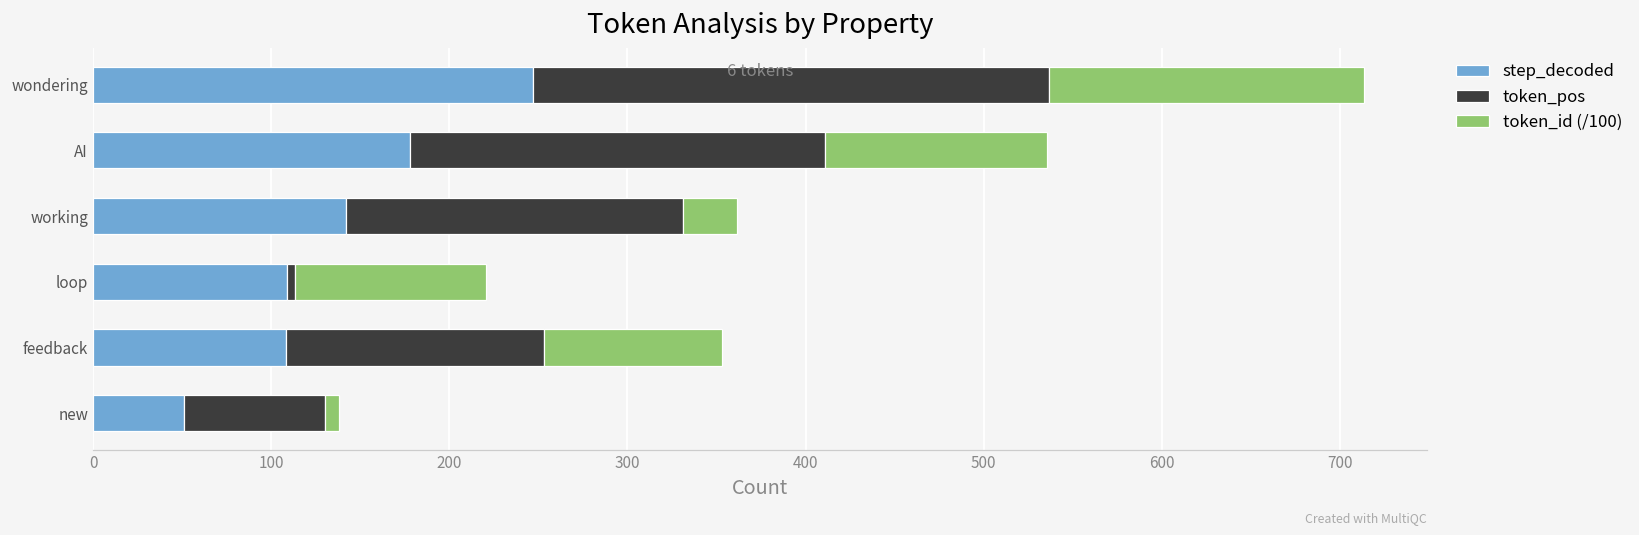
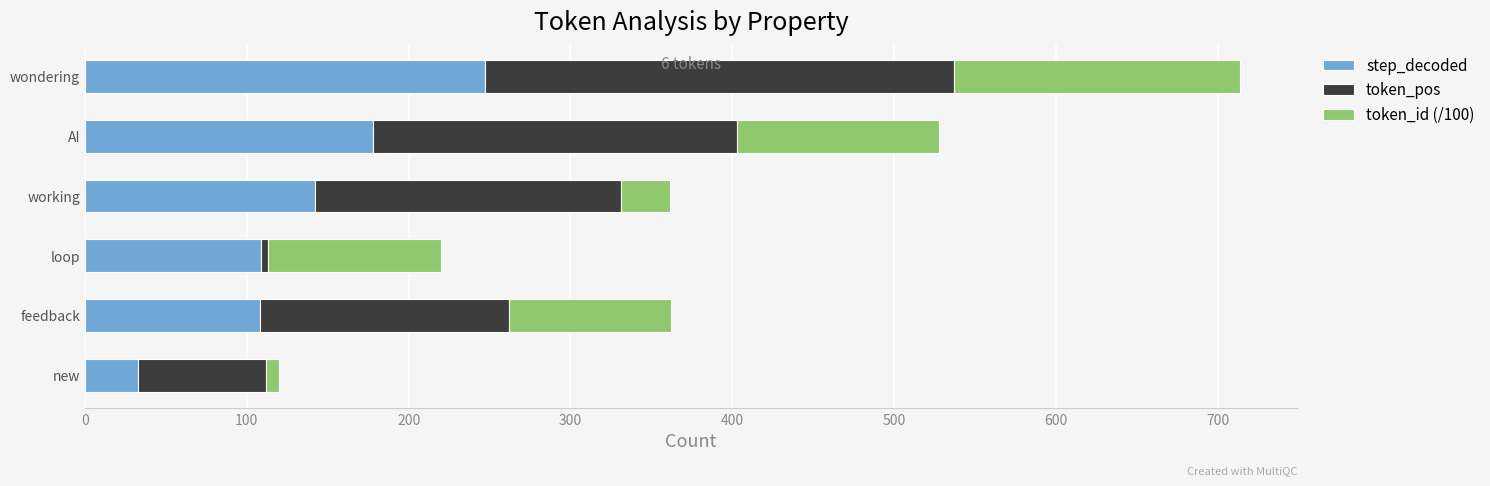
  {
    "step_decoded": {
      "wondering": 247,
      "AI": 178,
      "working": 142,
      "loop": 109,
      "feedback": 108,
-     "new": 51
+     "new": 33
    },
    "token_pos": {
-     "AI": 233,
+     "AI": 225,
      "working": 189,
      "loop": 4,
-     "feedback": 145,
+     "feedback": 154,
      "new": 79
    },
    "token_id (/100)": {
      "wondering": 176,
      "AI": 125,
      "working": 30,
      "loop": 107,
      "feedback": 100,
      "new": 8
    }
  }
